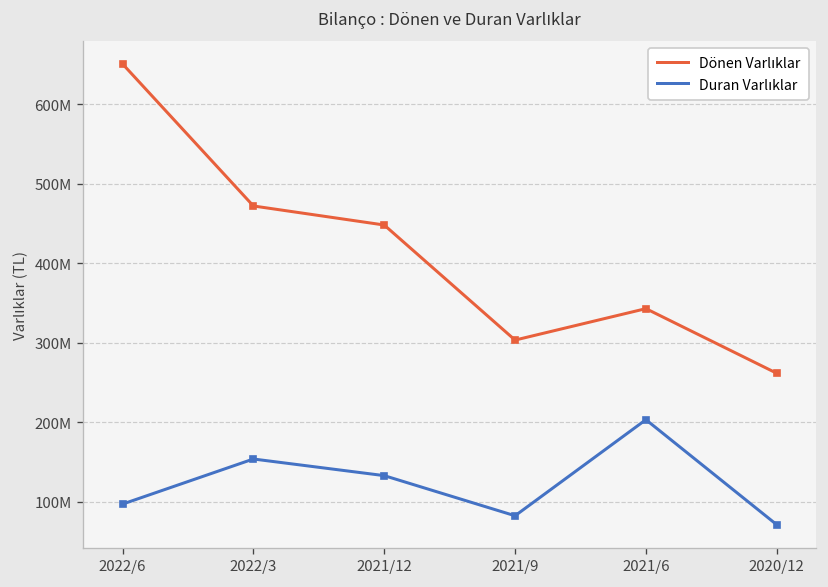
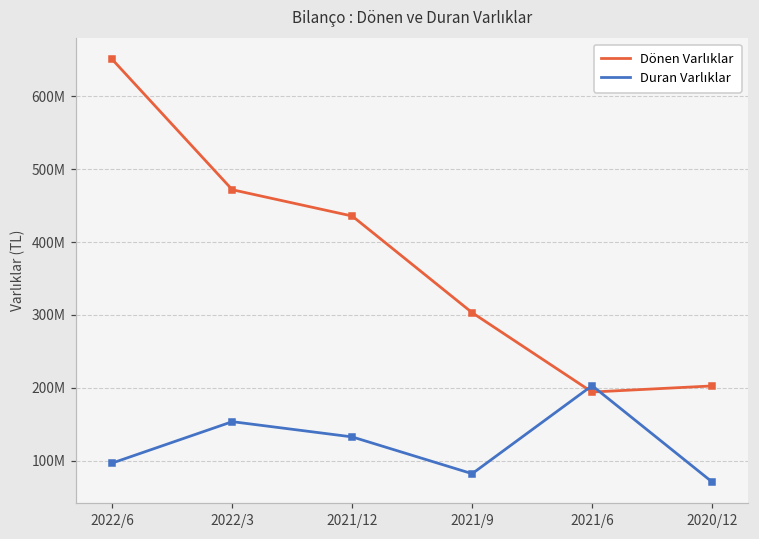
  {
    "Dönen Varlıklar": {
      "2022/6": 650000000,
      "2022/3": 470000000,
-     "2021/12": 450000000,
+     "2021/12": 440000000,
      "2021/9": 300000000,
-     "2021/6": 340000000,
-     "2020/12": 260000000
+     "2021/6": 190000000,
+     "2020/12": 200000000
    },
    "Duran Varlıklar": {
      "2022/6": 100000000,
      "2022/3": 150000000,
      "2021/12": 130000000,
      "2021/9": 80000000,
      "2021/6": 200000000,
      "2020/12": 70000000
    }
  }
